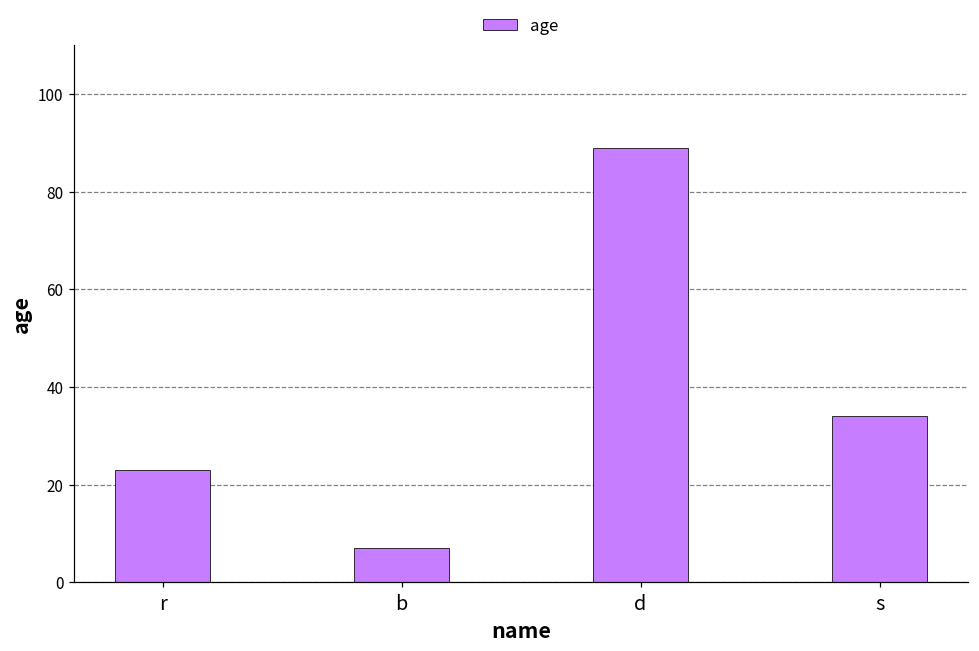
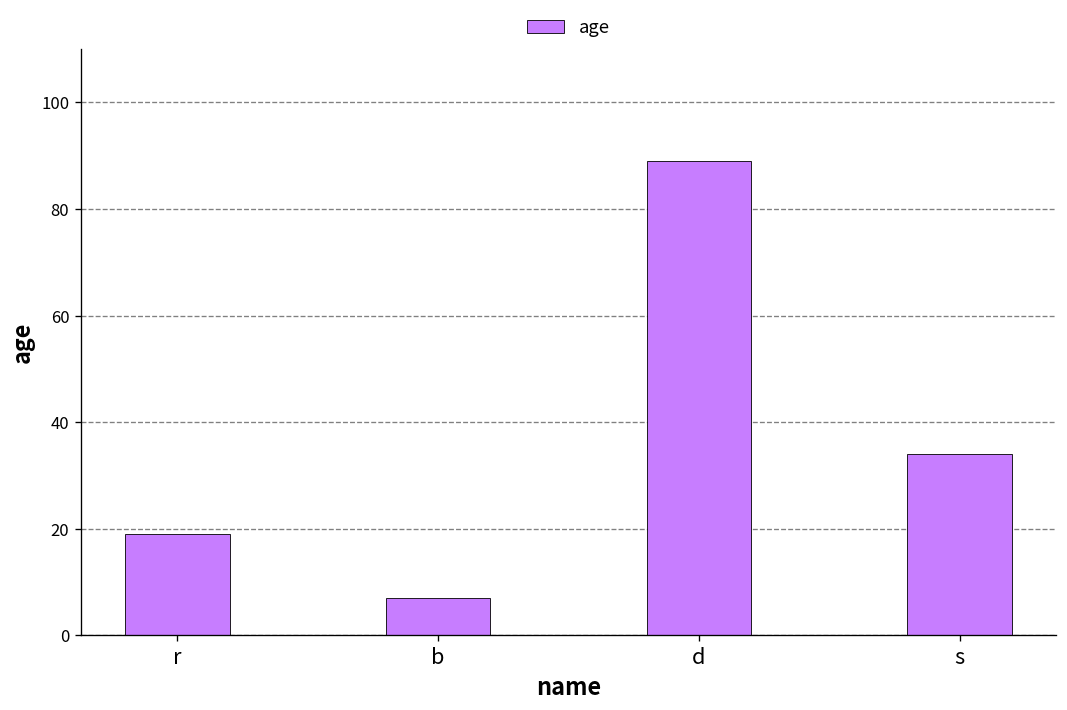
  {
-   "r": 23,
+   "r": 19,
    "b": 7,
    "d": 89,
    "s": 34
  }
